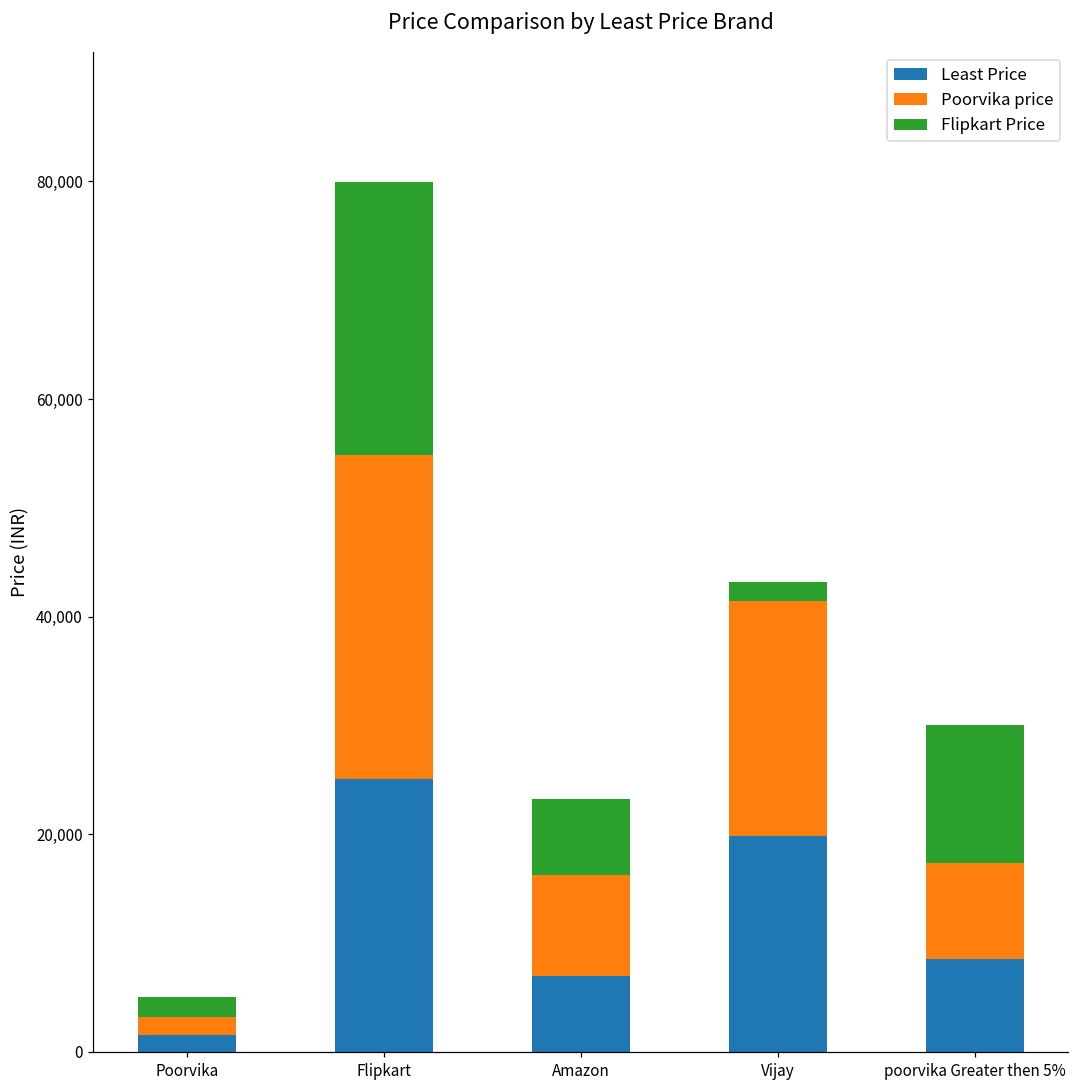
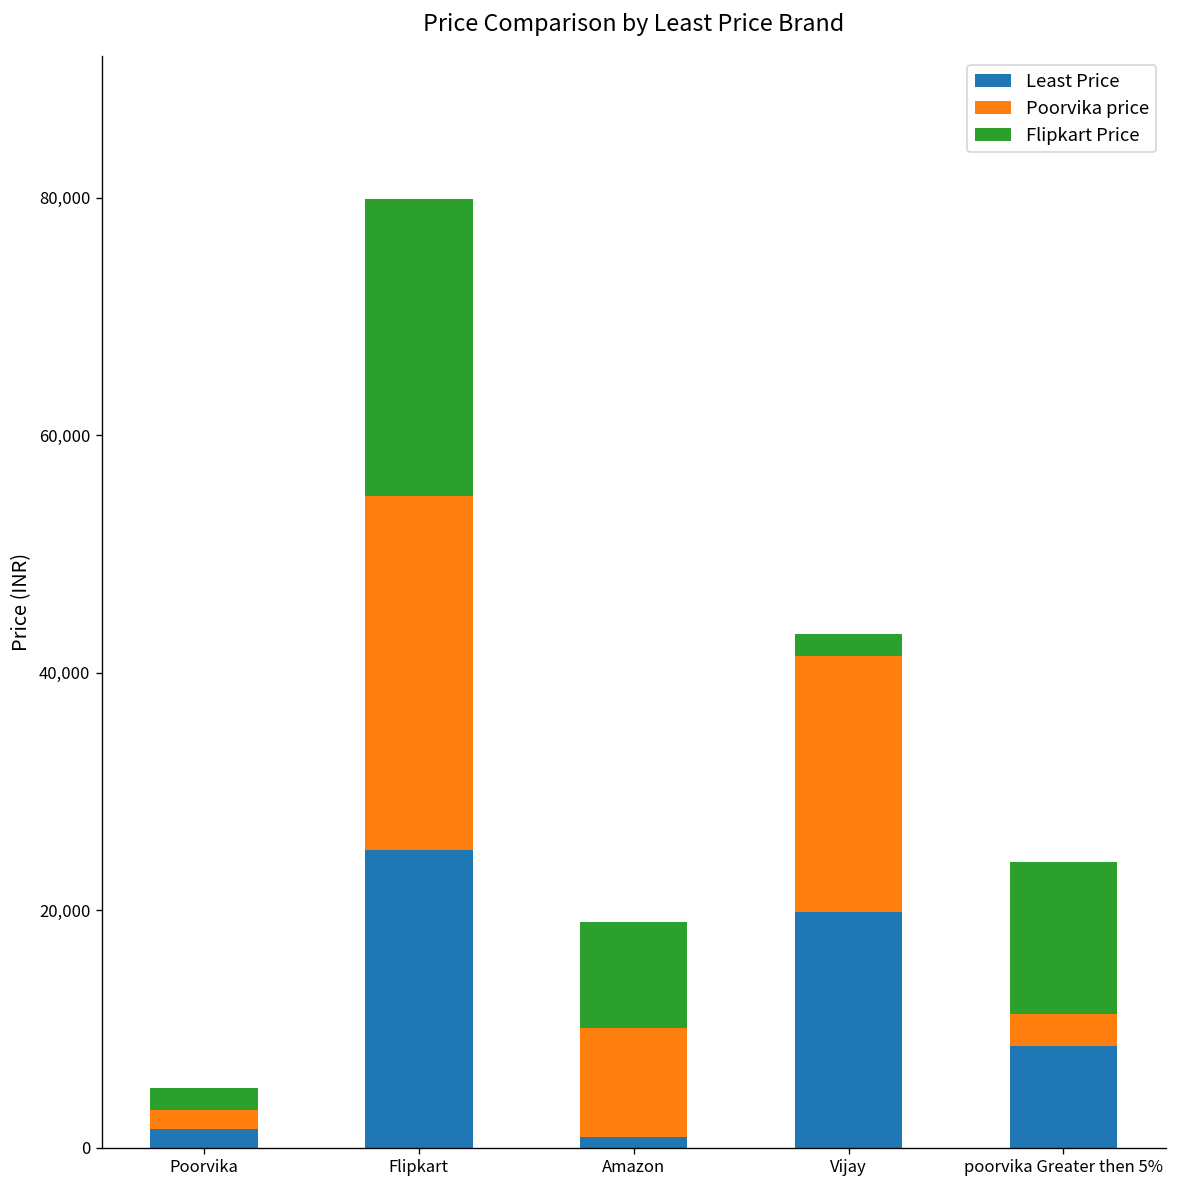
  {
    "Least Price": {
      "Poorvika": "2,000",
      "Flipkart": "25,000",
-     "Amazon": "7,000",
+     "Amazon": "1,000",
      "Vijay": "20,000",
      "poorvika Greater then 5%": "9,000"
    },
    "Poorvika price": {
      "Poorvika": "2,000",
      "Flipkart": "30,000",
      "Amazon": "9,000",
      "Vijay": "22,000",
-     "poorvika Greater then 5%": "9,000"
+     "poorvika Greater then 5%": "3,000"
    },
    "Flipkart Price": {
      "Poorvika": "2,000",
      "Flipkart": "25,000",
-     "Amazon": "7,000",
+     "Amazon": "9,000",
      "Vijay": "2,000",
      "poorvika Greater then 5%": "13,000"
    }
  }
